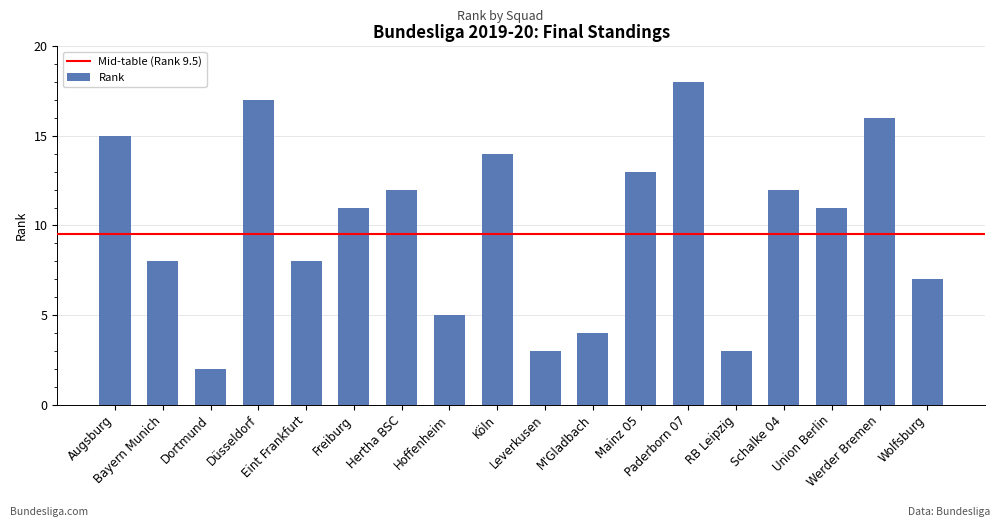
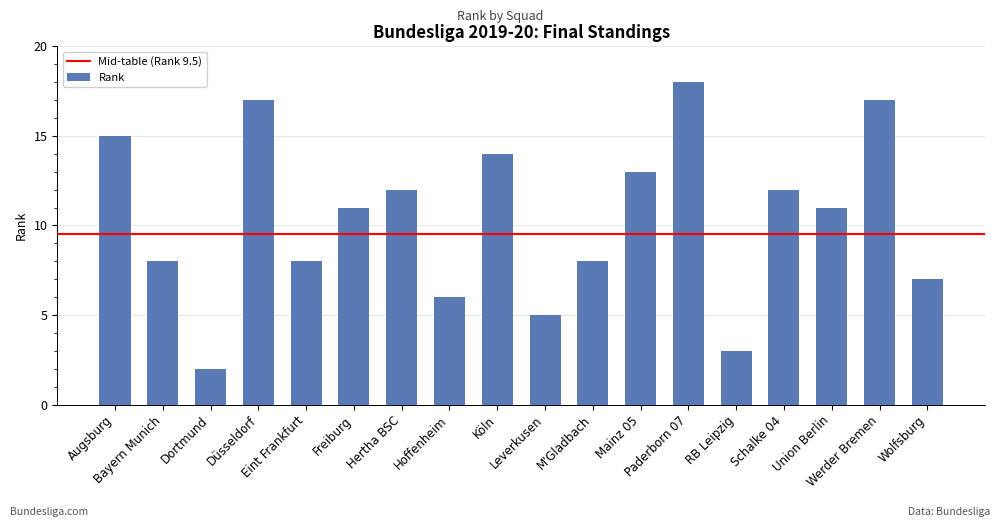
  {
    "Augsburg": 15,
    "Bayern Munich": 8,
    "Dortmund": 2,
    "Düsseldorf": 17,
    "Eint Frankfurt": 8,
    "Freiburg": 11,
    "Hertha BSC": 12,
-   "Hoffenheim": 5,
+   "Hoffenheim": 6,
    "Köln": 14,
-   "Leverkusen": 3,
-   "M'Gladbach": 4,
+   "Leverkusen": 5,
+   "M'Gladbach": 8,
    "Mainz 05": 13,
    "Paderborn 07": 18,
    "RB Leipzig": 3,
    "Schalke 04": 12,
    "Union Berlin": 11,
-   "Werder Bremen": 16,
+   "Werder Bremen": 17,
    "Wolfsburg": 7
  }
